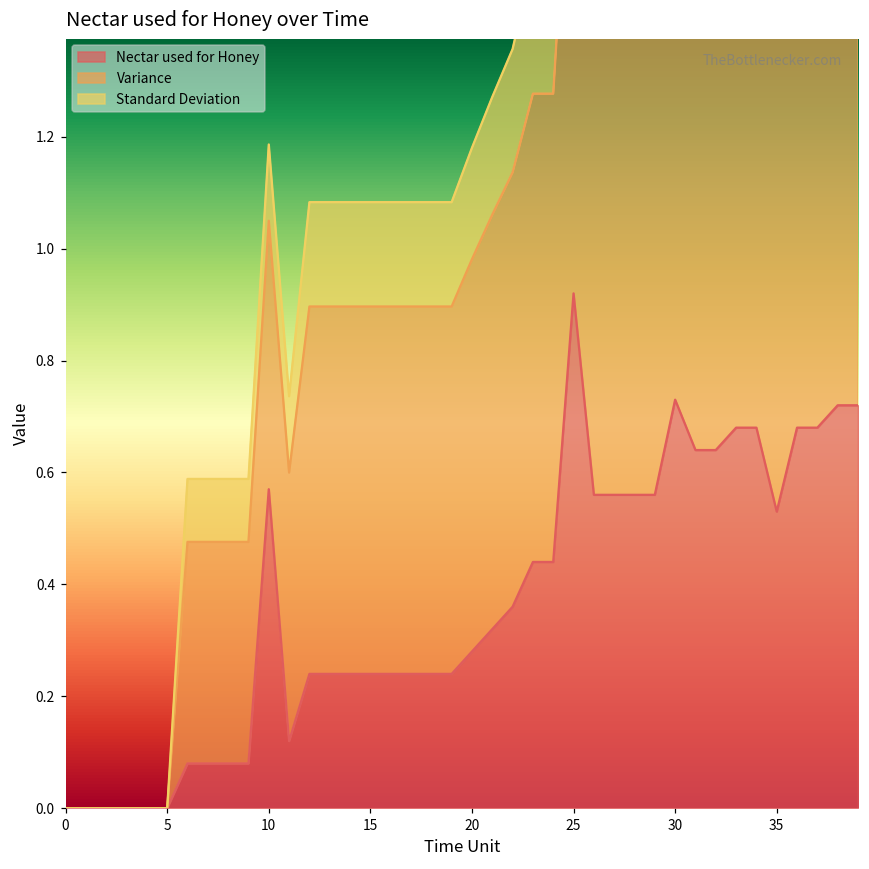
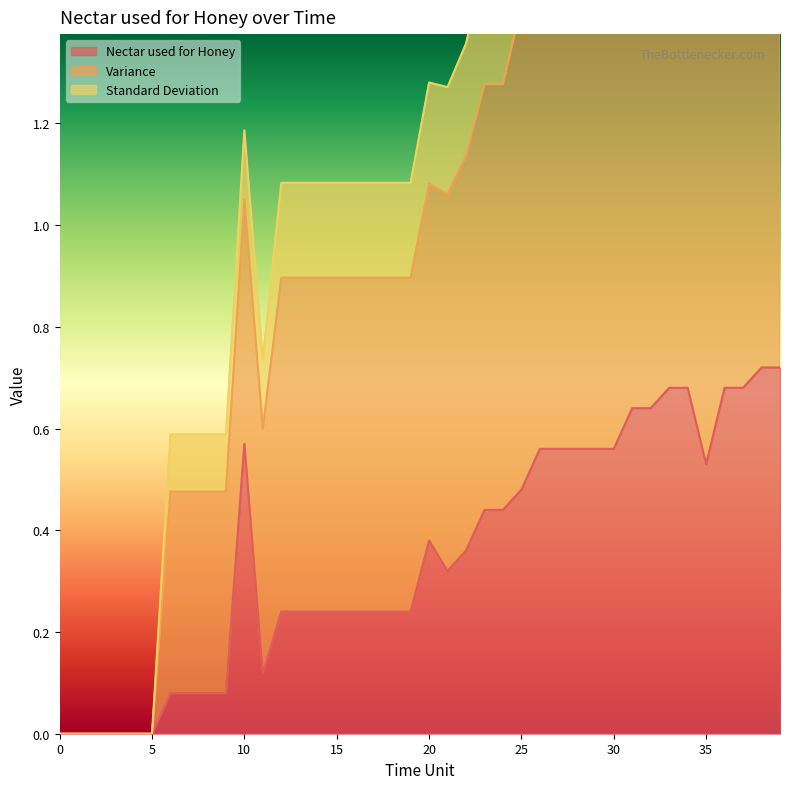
  {
    "Nectar used for Honey": {
      "10": 0.57,
      "15": 0.24,
-     "20": 0.28,
-     "25": 0.92,
-     "30": 0.73,
+     "20": 0.38,
+     "25": 0.48,
+     "30": 0.56,
      "35": 0.53
    }
  }
